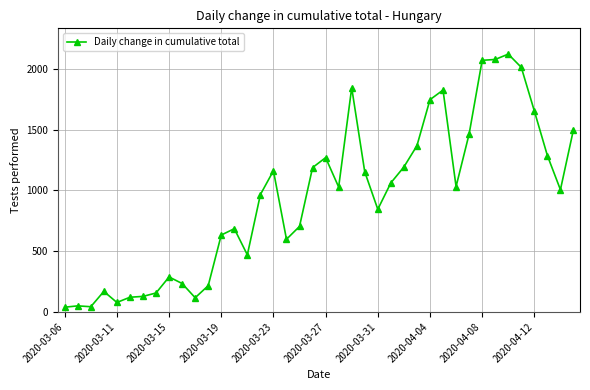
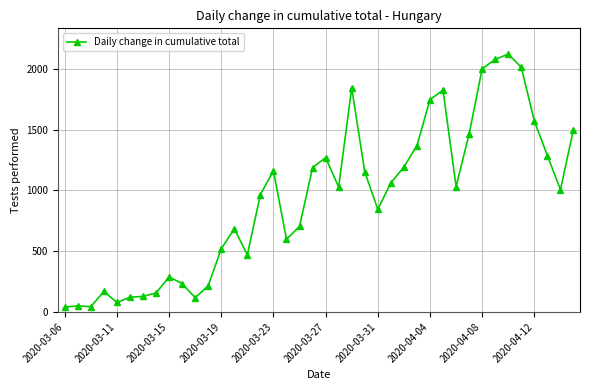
  {
    "2020-03-06": 40,
    "2020-03-11": 80,
    "2020-03-15": 290,
-   "2020-03-19": 630,
+   "2020-03-19": 520,
    "2020-03-23": 1160,
    "2020-03-27": 1270,
    "2020-03-31": 850,
    "2020-04-04": 1750,
-   "2020-04-08": 2070,
-   "2020-04-12": 1650
+   "2020-04-08": 2000,
+   "2020-04-12": 1570
  }
